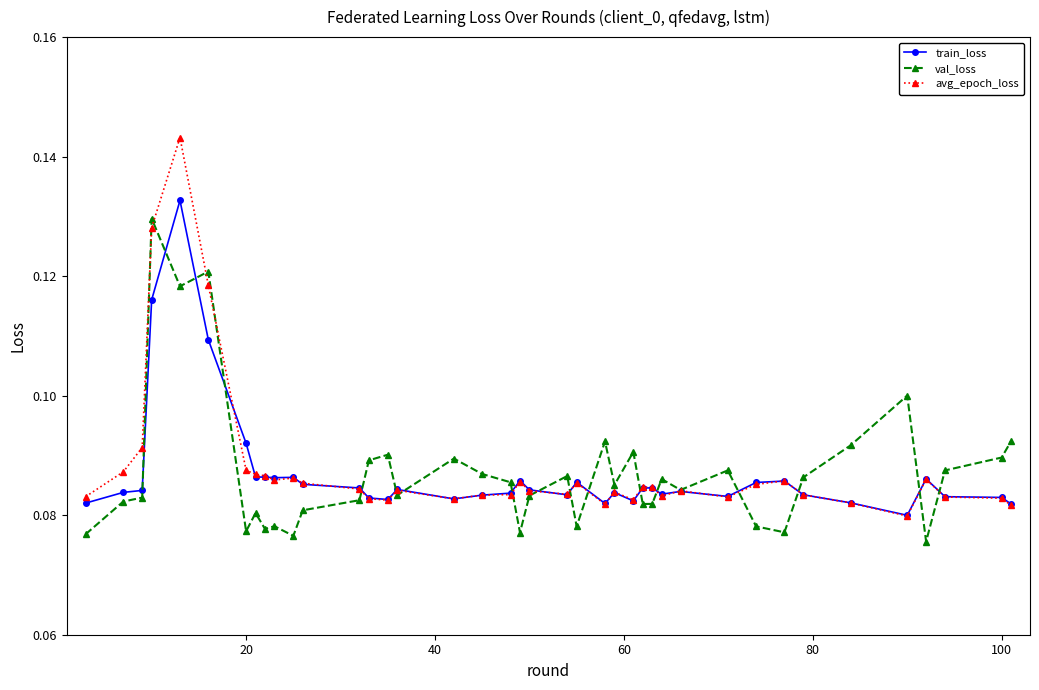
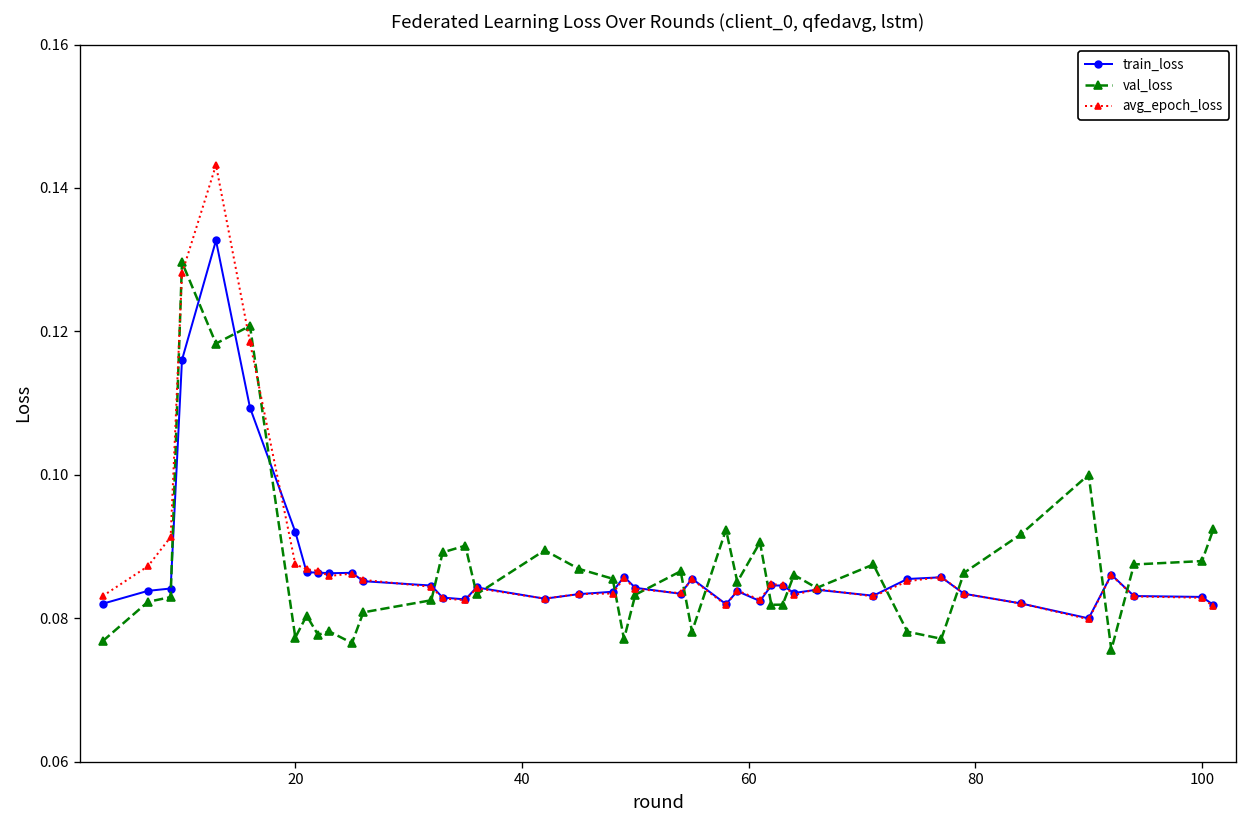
  {
    "train_loss": {
      "20": 0.092
    },
    "val_loss": {
      "20": 0.077,
-     "100": 0.090
+     "100": 0.088
    },
    "avg_epoch_loss": {
      "20": 0.088
    }
  }
